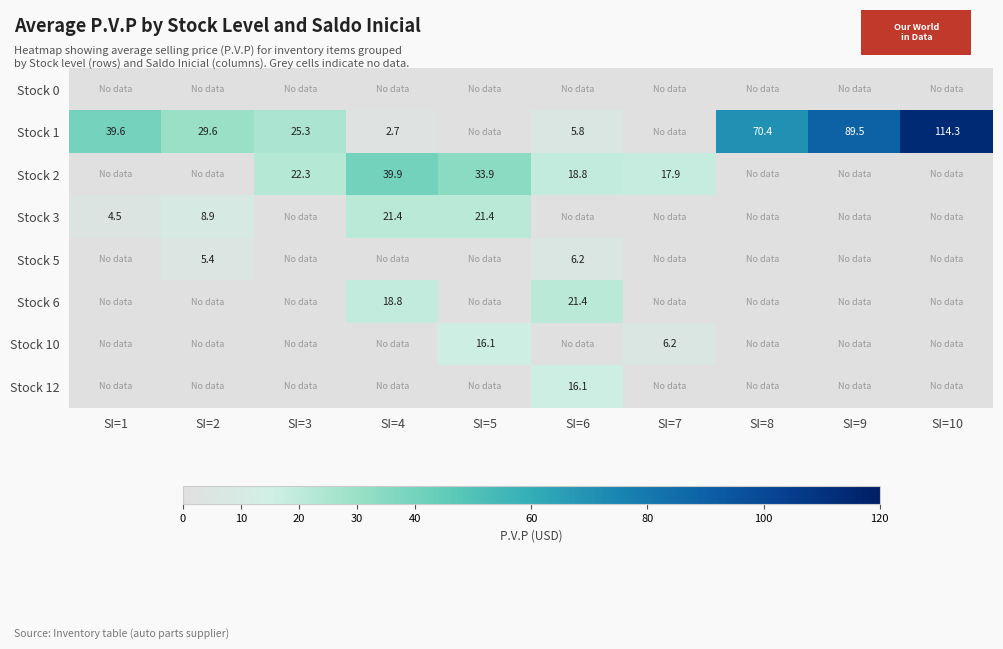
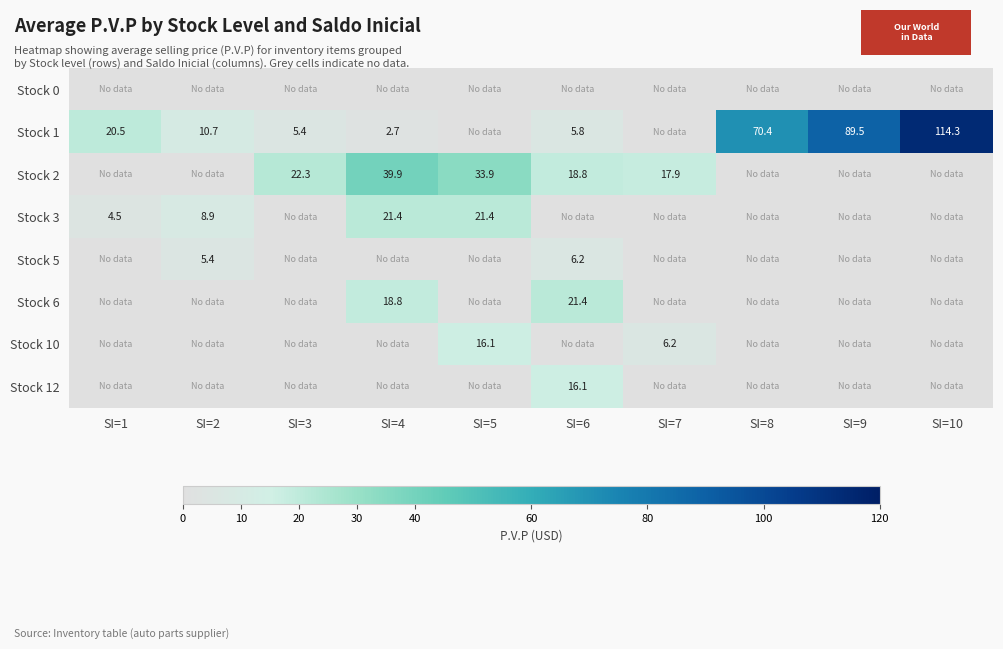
  {
    "Stock 1": {
-     "SI=1": 39.6,
-     "SI=2": 29.6,
-     "SI=3": 25.3,
+     "SI=1": 20.5,
+     "SI=2": 10.7,
+     "SI=3": 5.4,
      "SI=4": 2.7,
      "SI=6": 5.8,
      "SI=8": 70.4,
      "SI=9": 89.5,
      "SI=10": 114.3
    },
    "Stock 2": {
      "SI=3": 22.3,
      "SI=4": 39.9,
      "SI=5": 33.9,
      "SI=6": 18.8,
      "SI=7": 17.9
    },
    "Stock 3": {
      "SI=1": 4.5,
      "SI=2": 8.9,
      "SI=4": 21.4,
      "SI=5": 21.4
    },
    "Stock 5": {
      "SI=2": 5.4,
      "SI=6": 6.2
    },
    "Stock 6": {
      "SI=4": 18.8,
      "SI=6": 21.4
    },
    "Stock 10": {
      "SI=5": 16.1,
      "SI=7": 6.2
    },
    "Stock 12": {
      "SI=6": 16.1
    }
  }
